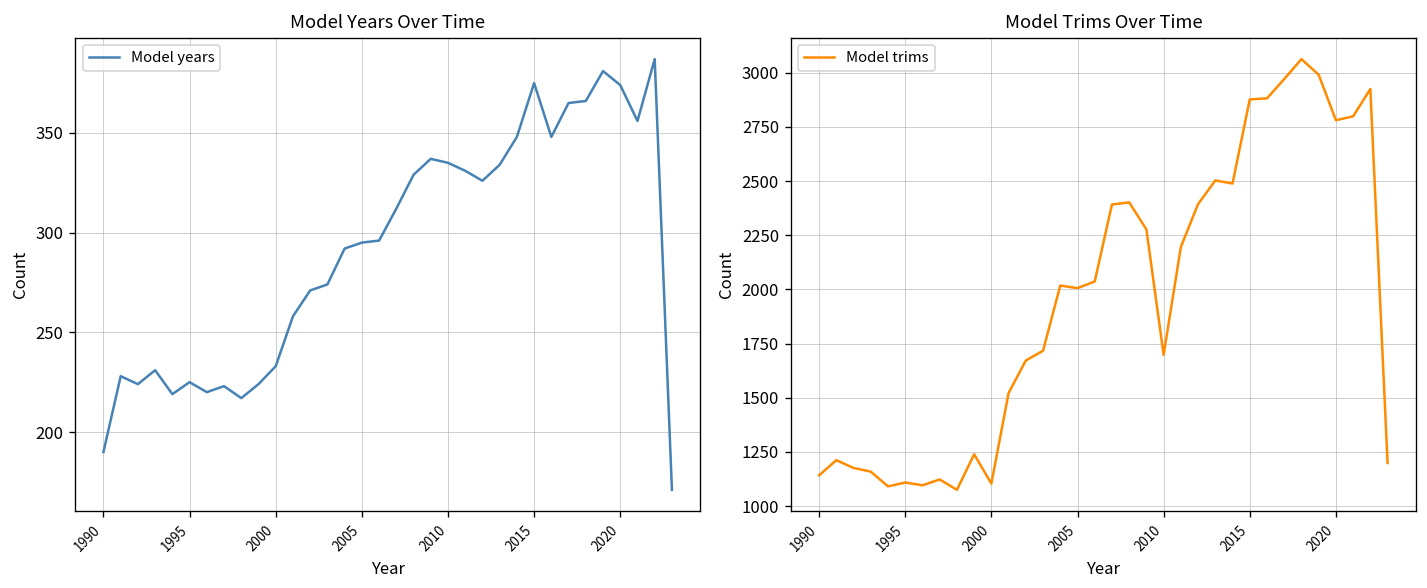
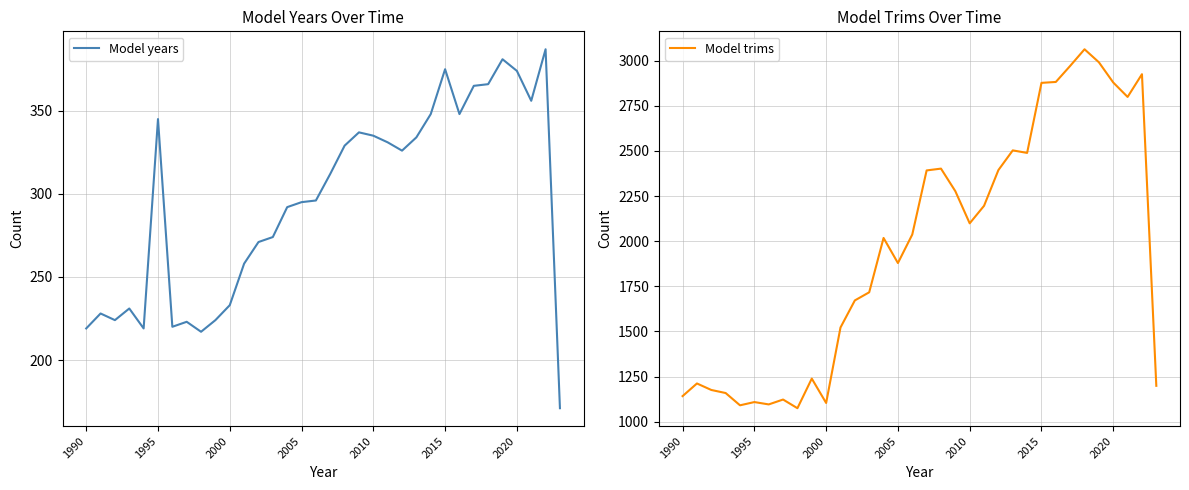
  {
    "Model Years Over Time": {
-     "1990": 190,
-     "1995": 225,
+     "1990": 219,
+     "1995": 345,
      "2000": 233,
      "2005": 295,
      "2010": 335,
      "2015": 375,
      "2020": 374
    },
    "Model Trims Over Time": {
      "1990": 1140,
      "1995": 1110,
      "2000": 1100,
-     "2005": 2010,
-     "2010": 1700,
+     "2005": 1880,
+     "2010": 2100,
      "2015": 2880,
-     "2020": 2780
+     "2020": 2880
    }
  }
